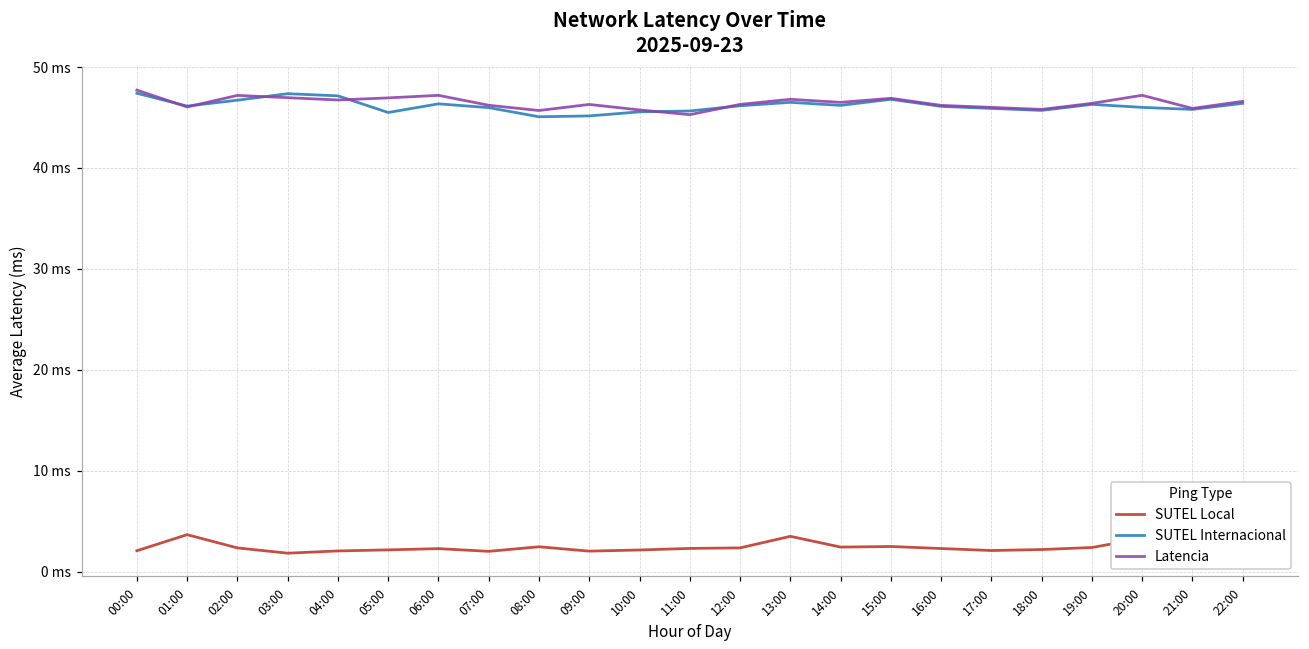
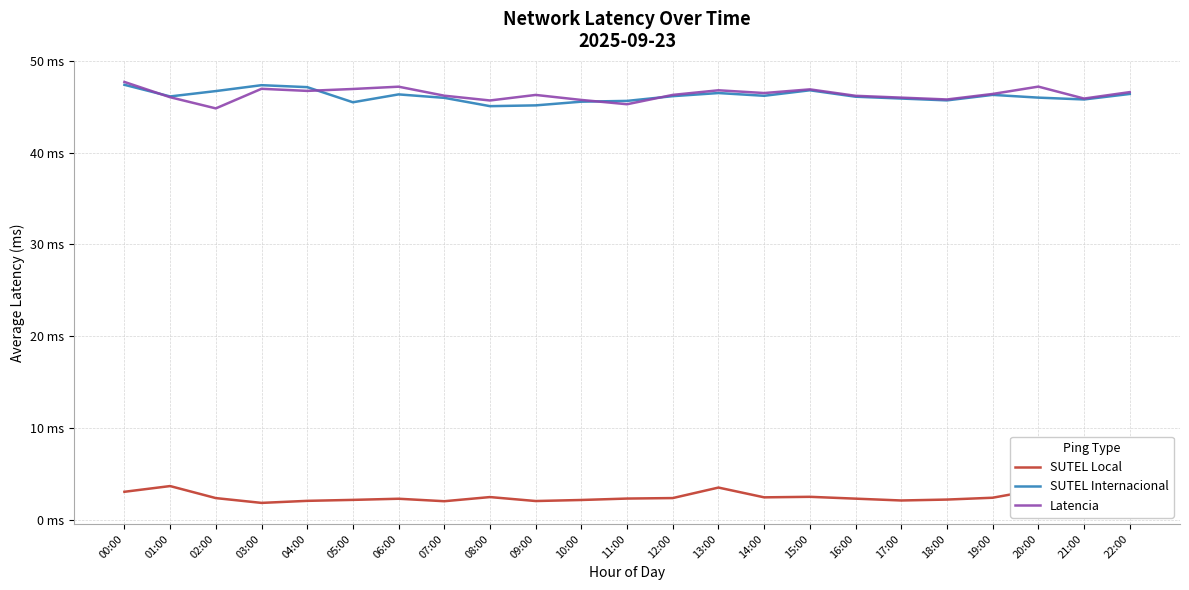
  {
    "SUTEL Local": {
-     "00:00": "2 ms",
+     "00:00": "3 ms",
      "01:00": "4 ms",
      "02:00": "2 ms",
      "03:00": "2 ms",
      "04:00": "2 ms",
      "05:00": "2 ms",
      "06:00": "2 ms",
      "07:00": "2 ms",
      "08:00": "2 ms",
      "09:00": "2 ms",
      "10:00": "2 ms",
      "11:00": "2 ms",
      "12:00": "2 ms",
      "13:00": "4 ms",
      "14:00": "2 ms",
      "15:00": "3 ms",
      "16:00": "2 ms",
      "17:00": "2 ms",
      "18:00": "2 ms",
      "19:00": "2 ms"
    },
    "SUTEL Internacional": {
      "00:00": "47 ms",
      "02:00": "47 ms",
      "03:00": "47 ms",
      "04:00": "47 ms",
      "05:00": "45 ms",
      "06:00": "46 ms",
      "08:00": "45 ms",
      "09:00": "45 ms",
      "11:00": "46 ms",
      "13:00": "47 ms",
      "14:00": "46 ms",
      "20:00": "46 ms"
    },
    "Latencia": {
      "00:00": "48 ms",
-     "02:00": "47 ms",
+     "02:00": "45 ms",
      "03:00": "47 ms",
      "04:00": "47 ms",
      "05:00": "47 ms",
      "06:00": "47 ms",
      "08:00": "46 ms",
      "09:00": "46 ms",
      "11:00": "45 ms",
      "13:00": "47 ms",
      "14:00": "47 ms",
      "20:00": "47 ms"
    }
  }
